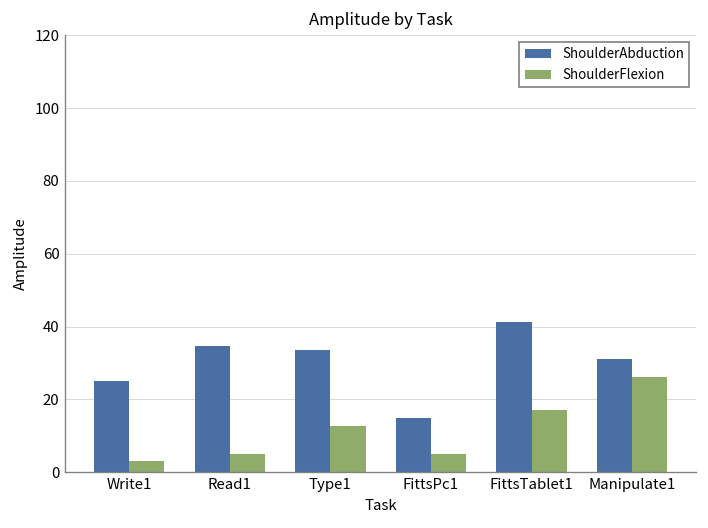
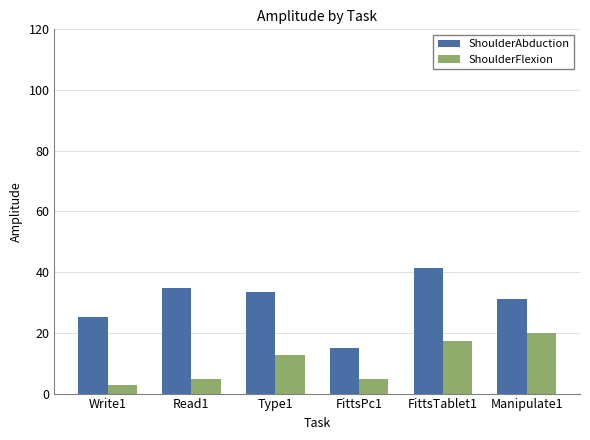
  {
    "ShoulderAbduction": {
      "Write1": 25,
      "Read1": 35,
      "Type1": 34,
      "FittsPc1": 15,
      "FittsTablet1": 41,
      "Manipulate1": 31
    },
    "ShoulderFlexion": {
      "Write1": 3,
      "Read1": 5,
      "Type1": 13,
      "FittsPc1": 5,
      "FittsTablet1": 17,
-     "Manipulate1": 26
+     "Manipulate1": 20
    }
  }
